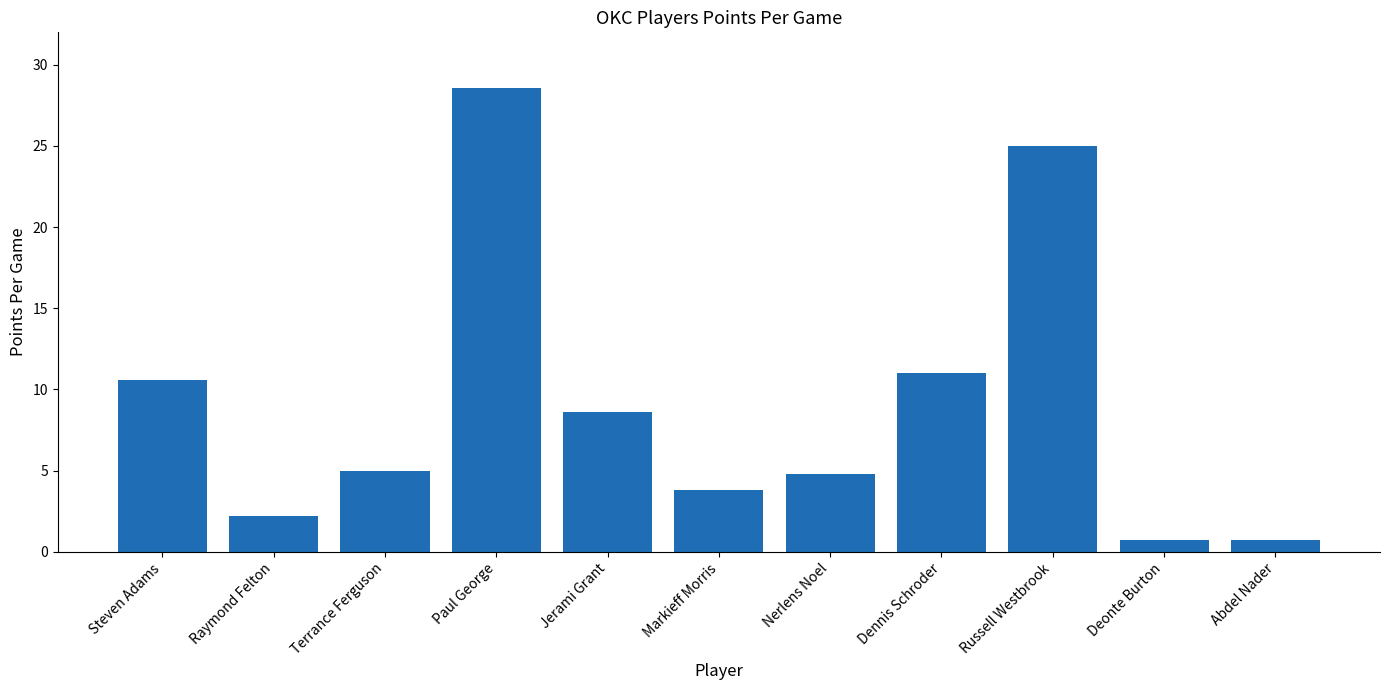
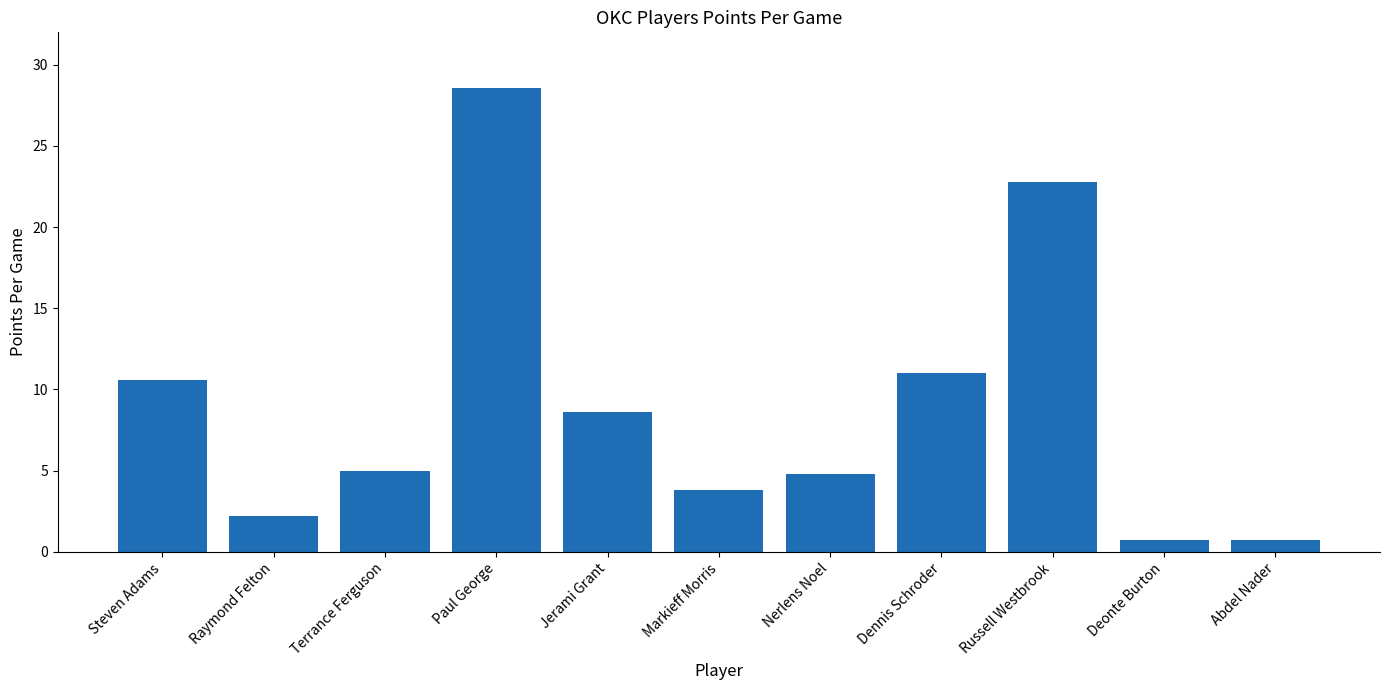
  {
    "Steven Adams": 10.6,
    "Raymond Felton": 2.2,
    "Terrance Ferguson": 5.0,
    "Paul George": 28.6,
    "Jerami Grant": 8.6,
    "Markieff Morris": 3.8,
    "Nerlens Noel": 4.8,
    "Dennis Schroder": 11.0,
-   "Russell Westbrook": 25.0,
+   "Russell Westbrook": 22.8,
    "Deonte Burton": 0.7,
    "Abdel Nader": 0.7
  }
